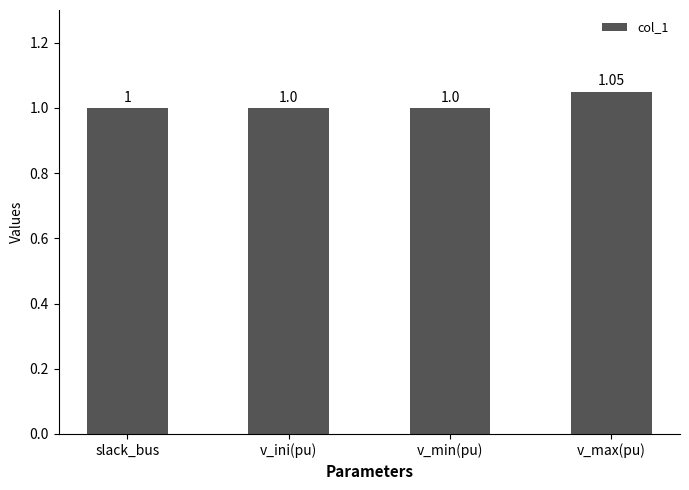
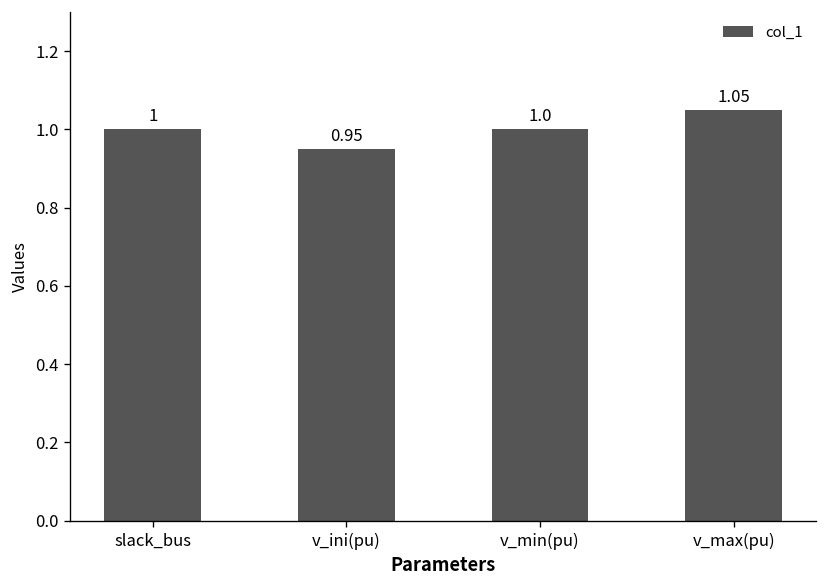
  {
    "slack_bus": 1,
-   "v_ini(pu)": 1.0,
+   "v_ini(pu)": 0.95,
    "v_min(pu)": 1.0,
    "v_max(pu)": 1.05
  }
